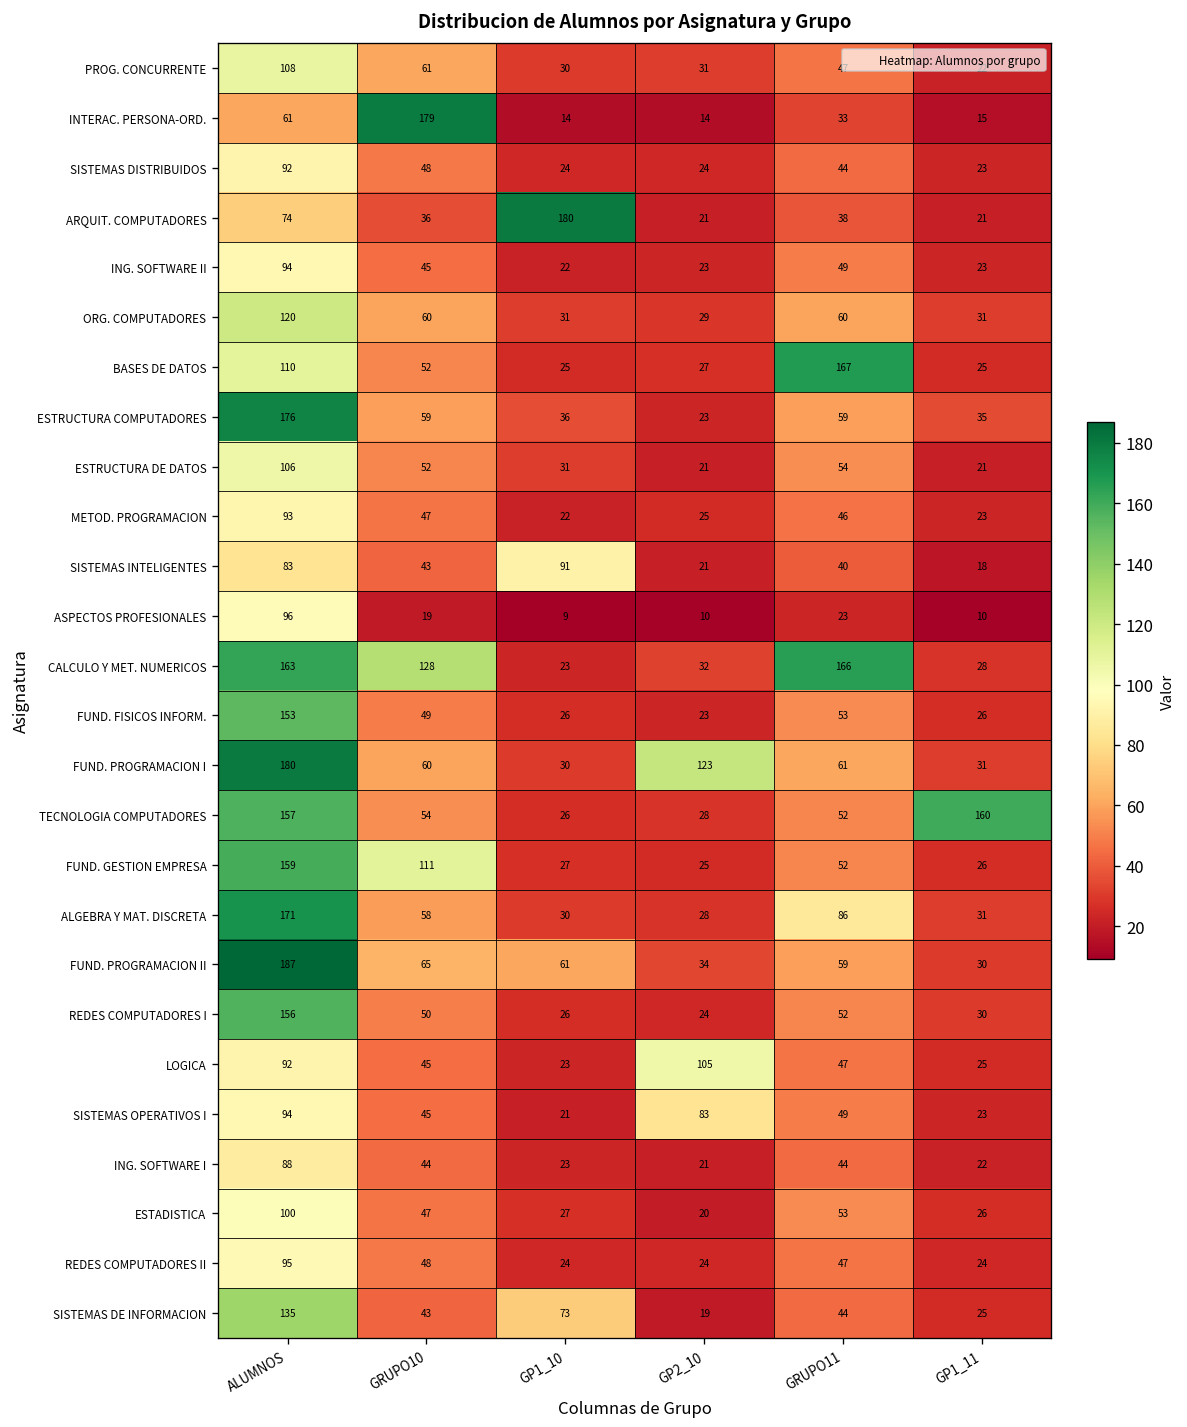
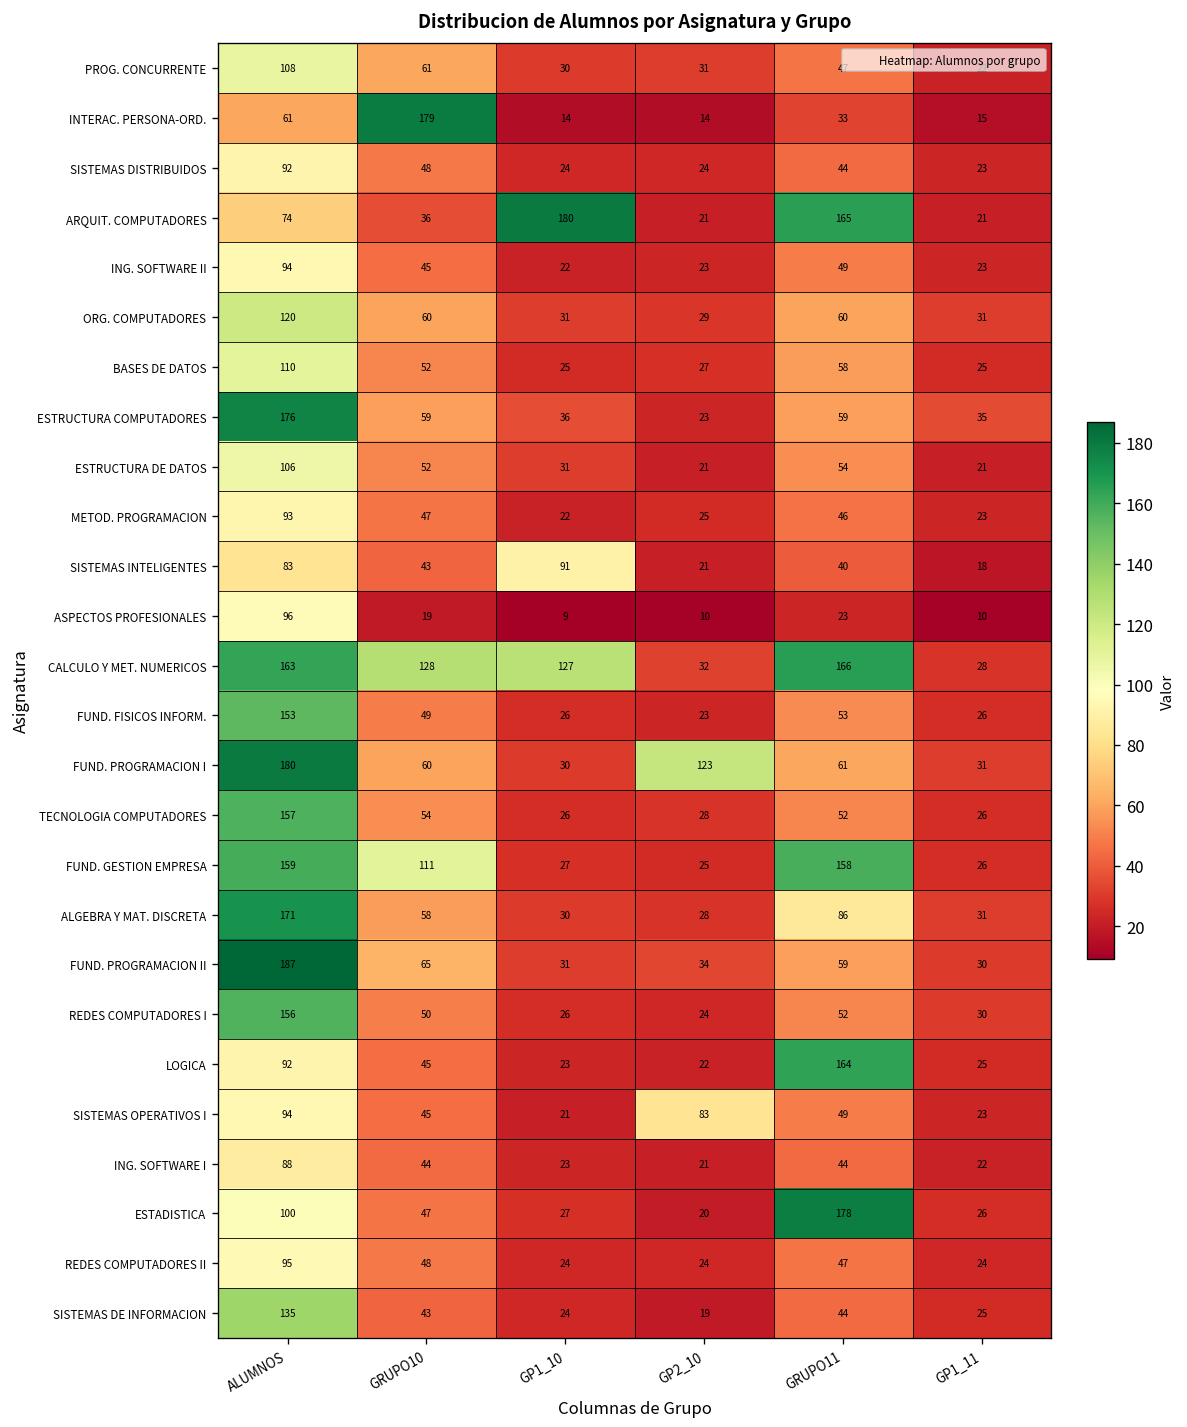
  {
    "PROG. CONCURRENTE": {
      "ALUMNOS": 108,
      "GRUPO10": 61,
      "GP1_10": 30,
      "GP2_10": 31
    },
    "INTERAC. PERSONA-ORD.": {
      "ALUMNOS": 61,
      "GRUPO10": 179,
      "GP1_10": 14,
      "GP2_10": 14,
      "GRUPO11": 33,
      "GP1_11": 15
    },
    "SISTEMAS DISTRIBUIDOS": {
      "ALUMNOS": 92,
      "GRUPO10": 48,
      "GP1_10": 24,
      "GP2_10": 24,
      "GRUPO11": 44,
      "GP1_11": 23
    },
    "ARQUIT. COMPUTADORES": {
      "ALUMNOS": 74,
      "GRUPO10": 36,
      "GP1_10": 180,
      "GP2_10": 21,
-     "GRUPO11": 38,
+     "GRUPO11": 165,
      "GP1_11": 21
    },
    "ING. SOFTWARE II": {
      "ALUMNOS": 94,
      "GRUPO10": 45,
      "GP1_10": 22,
      "GP2_10": 23,
      "GRUPO11": 49,
      "GP1_11": 23
    },
    "ORG. COMPUTADORES": {
      "ALUMNOS": 120,
      "GRUPO10": 60,
      "GP1_10": 31,
      "GP2_10": 29,
      "GRUPO11": 60,
      "GP1_11": 31
    },
    "BASES DE DATOS": {
      "ALUMNOS": 110,
      "GRUPO10": 52,
      "GP1_10": 25,
      "GP2_10": 27,
-     "GRUPO11": 167,
+     "GRUPO11": 58,
      "GP1_11": 25
    },
    "ESTRUCTURA COMPUTADORES": {
      "ALUMNOS": 176,
      "GRUPO10": 59,
      "GP1_10": 36,
      "GP2_10": 23,
      "GRUPO11": 59,
      "GP1_11": 35
    },
    "ESTRUCTURA DE DATOS": {
      "ALUMNOS": 106,
      "GRUPO10": 52,
      "GP1_10": 31,
      "GP2_10": 21,
      "GRUPO11": 54,
      "GP1_11": 21
    },
    "METOD. PROGRAMACION": {
      "ALUMNOS": 93,
      "GRUPO10": 47,
      "GP1_10": 22,
      "GP2_10": 25,
      "GRUPO11": 46,
      "GP1_11": 23
    },
    "SISTEMAS INTELIGENTES": {
      "ALUMNOS": 83,
      "GRUPO10": 43,
      "GP1_10": 91,
      "GP2_10": 21,
      "GRUPO11": 40,
      "GP1_11": 18
    },
    "ASPECTOS PROFESIONALES": {
      "ALUMNOS": 96,
      "GRUPO10": 19,
      "GP1_10": 9,
      "GP2_10": 10,
      "GRUPO11": 23,
      "GP1_11": 10
    },
    "CALCULO Y MET. NUMERICOS": {
      "ALUMNOS": 163,
      "GRUPO10": 128,
-     "GP1_10": 23,
+     "GP1_10": 127,
      "GP2_10": 32,
      "GRUPO11": 166,
      "GP1_11": 28
    },
    "FUND. FISICOS INFORM.": {
      "ALUMNOS": 153,
      "GRUPO10": 49,
      "GP1_10": 26,
      "GP2_10": 23,
      "GRUPO11": 53,
      "GP1_11": 26
    },
    "FUND. PROGRAMACION I": {
      "ALUMNOS": 180,
      "GRUPO10": 60,
      "GP1_10": 30,
      "GP2_10": 123,
      "GRUPO11": 61,
      "GP1_11": 31
    },
    "TECNOLOGIA COMPUTADORES": {
      "ALUMNOS": 157,
      "GRUPO10": 54,
      "GP1_10": 26,
      "GP2_10": 28,
      "GRUPO11": 52,
-     "GP1_11": 160
+     "GP1_11": 26
    },
    "FUND. GESTION EMPRESA": {
      "ALUMNOS": 159,
      "GRUPO10": 111,
      "GP1_10": 27,
      "GP2_10": 25,
-     "GRUPO11": 52,
+     "GRUPO11": 158,
      "GP1_11": 26
    },
    "ALGEBRA Y MAT. DISCRETA": {
      "ALUMNOS": 171,
      "GRUPO10": 58,
      "GP1_10": 30,
      "GP2_10": 28,
      "GRUPO11": 86,
      "GP1_11": 31
    },
    "FUND. PROGRAMACION II": {
      "ALUMNOS": 187,
      "GRUPO10": 65,
-     "GP1_10": 61,
+     "GP1_10": 31,
      "GP2_10": 34,
      "GRUPO11": 59,
      "GP1_11": 30
    },
    "REDES COMPUTADORES I": {
      "ALUMNOS": 156,
      "GRUPO10": 50,
      "GP1_10": 26,
      "GP2_10": 24,
      "GRUPO11": 52,
      "GP1_11": 30
    },
    "LOGICA": {
      "ALUMNOS": 92,
      "GRUPO10": 45,
      "GP1_10": 23,
-     "GP2_10": 105,
-     "GRUPO11": 47,
+     "GP2_10": 22,
+     "GRUPO11": 164,
      "GP1_11": 25
    },
    "SISTEMAS OPERATIVOS I": {
      "ALUMNOS": 94,
      "GRUPO10": 45,
      "GP1_10": 21,
      "GP2_10": 83,
      "GRUPO11": 49,
      "GP1_11": 23
    },
    "ING. SOFTWARE I": {
      "ALUMNOS": 88,
      "GRUPO10": 44,
      "GP1_10": 23,
      "GP2_10": 21,
      "GRUPO11": 44,
      "GP1_11": 22
    },
    "ESTADISTICA": {
      "ALUMNOS": 100,
      "GRUPO10": 47,
      "GP1_10": 27,
      "GP2_10": 20,
-     "GRUPO11": 53,
+     "GRUPO11": 178,
      "GP1_11": 26
    },
    "REDES COMPUTADORES II": {
      "ALUMNOS": 95,
      "GRUPO10": 48,
      "GP1_10": 24,
      "GP2_10": 24,
      "GRUPO11": 47,
      "GP1_11": 24
    },
    "SISTEMAS DE INFORMACION": {
      "ALUMNOS": 135,
      "GRUPO10": 43,
-     "GP1_10": 73,
+     "GP1_10": 24,
      "GP2_10": 19,
      "GRUPO11": 44,
      "GP1_11": 25
    }
  }
